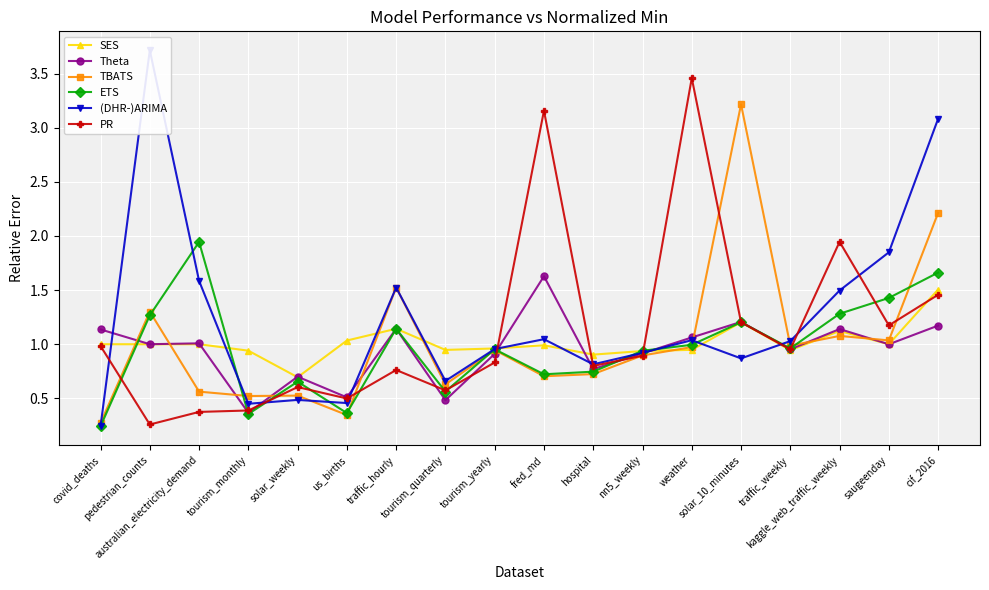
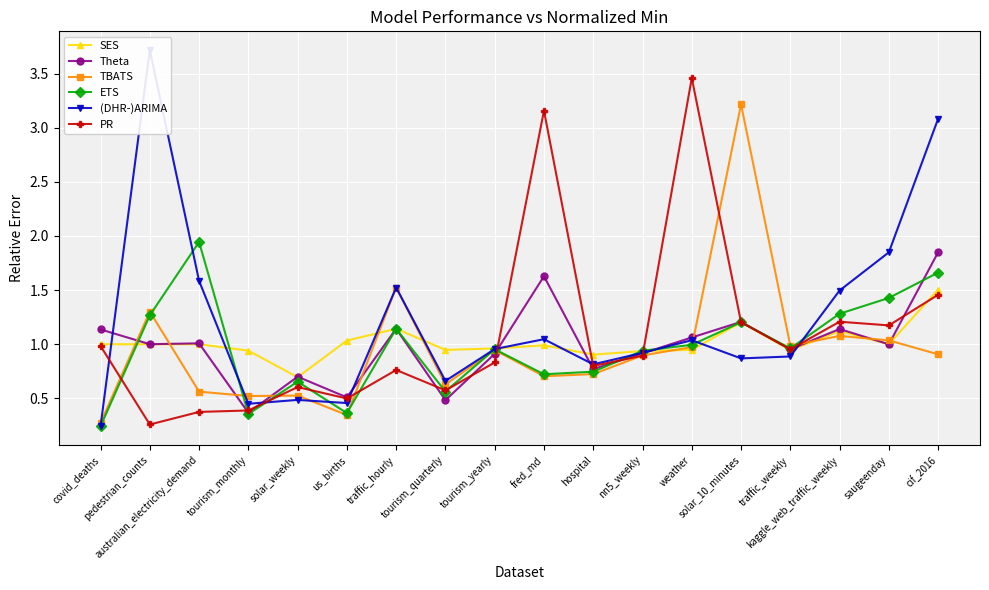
  {
    "SES": {
      "tourism_monthly": 0.94,
      "us_births": 1.03,
      "tourism_quarterly": 0.95,
      "fred_md": 0.99,
      "hospital": 0.90,
      "weather": 0.95,
      "cif_2016": 1.51
    },
    "Theta": {
      "covid_deaths": 1.14,
      "tourism_quarterly": 0.48,
      "tourism_yearly": 0.91,
      "fred_md": 1.63,
      "hospital": 0.77,
      "weather": 1.06,
-     "cif_2016": 1.17
+     "cif_2016": 1.85
    },
    "TBATS": {
      "covid_deaths": 0.27,
      "pedestrian_counts": 1.30,
      "australian_electricity_demand": 0.56,
      "tourism_monthly": 0.52,
      "solar_weekly": 0.53,
      "tourism_quarterly": 0.63,
      "solar_10_minutes": 3.22,
      "traffic_weekly": 0.99,
      "kaggle_web_traffic_weekly": 1.08,
      "saugeenday": 1.04,
-     "cif_2016": 2.21
+     "cif_2016": 0.91
    },
    "ETS": {
      "pedestrian_counts": 1.27,
      "australian_electricity_demand": 1.95,
      "solar_weekly": 0.65,
      "kaggle_web_traffic_weekly": 1.28,
      "saugeenday": 1.43,
      "cif_2016": 1.66
    },
    "(DHR-)ARIMA": {
      "australian_electricity_demand": 1.59,
      "tourism_monthly": 0.45,
      "solar_weekly": 0.49,
      "us_births": 0.46,
      "tourism_quarterly": 0.66,
      "fred_md": 1.05,
      "weather": 1.04,
      "solar_10_minutes": 0.87,
-     "traffic_weekly": 1.03,
+     "traffic_weekly": 0.89,
      "kaggle_web_traffic_weekly": 1.50,
      "saugeenday": 1.85,
      "cif_2016": 3.08
    },
    "PR": {
      "pedestrian_counts": 0.26,
      "australian_electricity_demand": 0.37,
      "solar_weekly": 0.60,
      "traffic_hourly": 0.76,
      "tourism_yearly": 0.83,
      "fred_md": 3.16,
      "weather": 3.46,
-     "kaggle_web_traffic_weekly": 1.95,
+     "kaggle_web_traffic_weekly": 1.21,
      "saugeenday": 1.17,
      "cif_2016": 1.46
    }
  }
